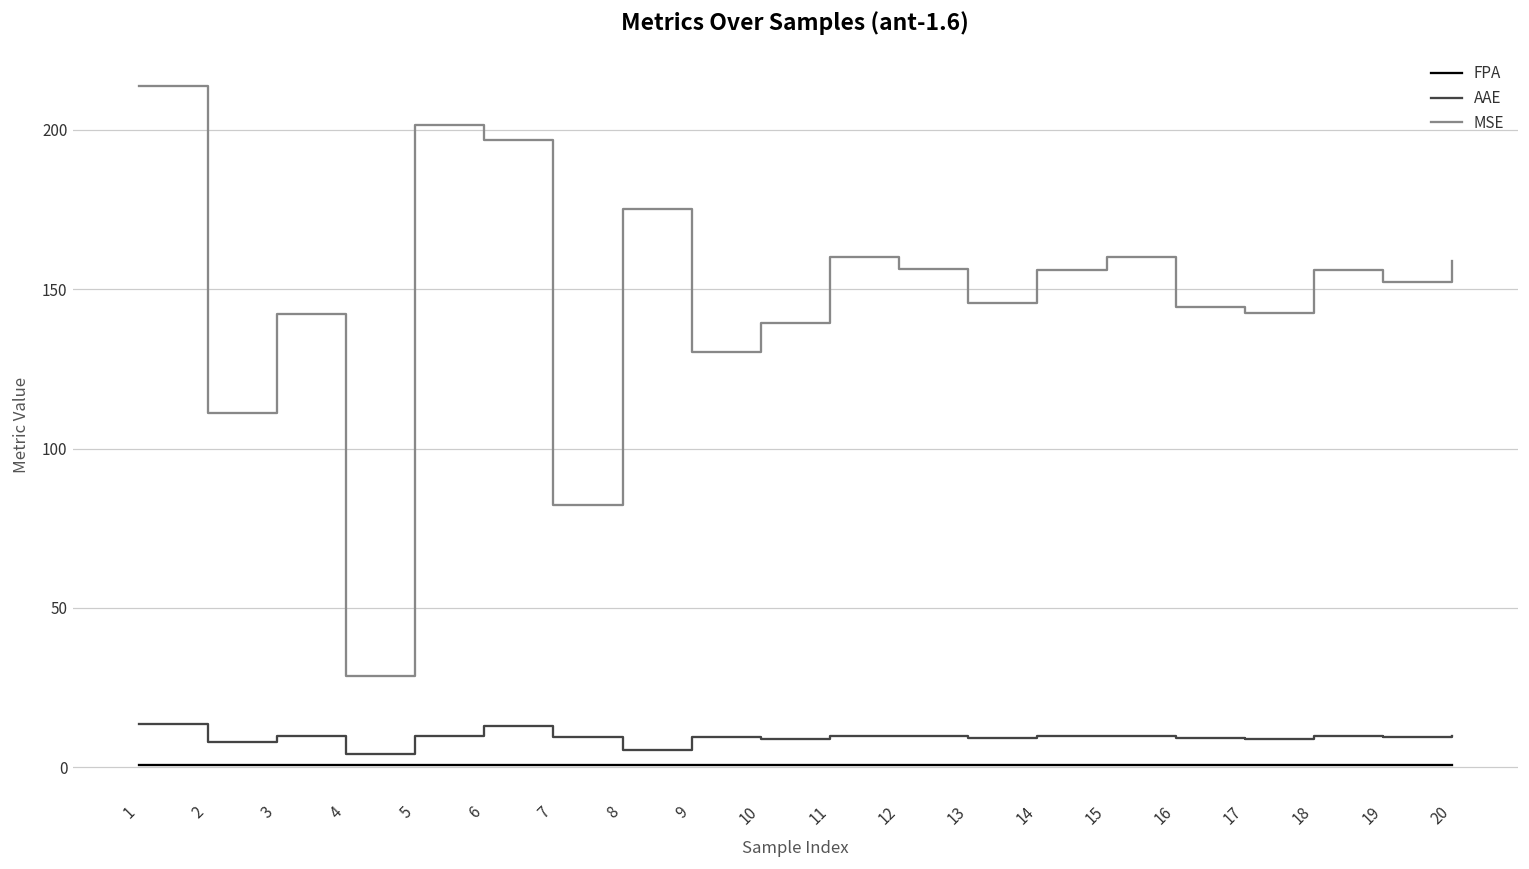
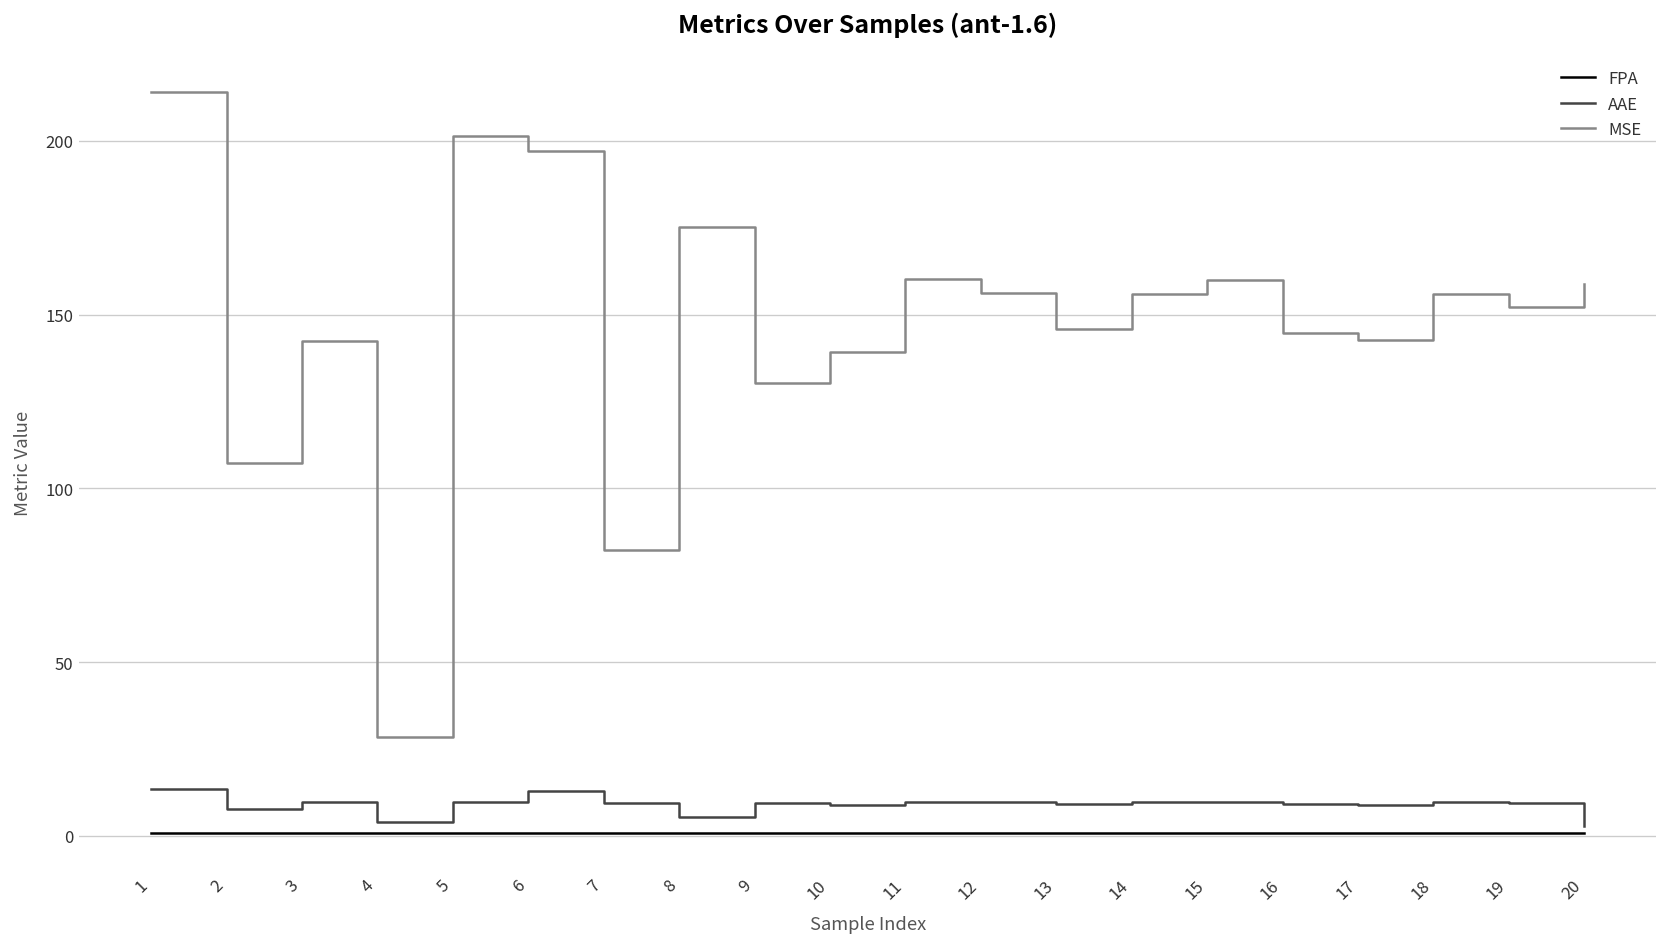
  {
    "FPA": {
      "1": 1,
      "2": 1,
      "3": 1,
      "4": 1,
      "5": 1,
      "6": 1,
      "7": 1,
      "8": 1,
      "9": 1,
      "10": 1,
      "11": 1,
      "12": 1,
      "13": 1,
      "14": 1,
      "15": 1,
      "16": 1,
      "17": 1,
      "18": 1,
      "19": 1,
      "20": 1
    },
    "AAE": {
      "1": 13,
      "2": 8,
      "3": 10,
      "4": 4,
      "5": 10,
      "6": 13,
      "7": 10,
      "8": 5,
      "9": 10,
      "10": 9,
      "11": 10,
      "12": 10,
      "13": 9,
      "14": 10,
      "15": 10,
      "16": 9,
      "17": 9,
      "18": 10,
      "19": 9,
-     "20": 10
+     "20": 3
    },
    "MSE": {
      "1": 214,
-     "2": 111,
+     "2": 107,
      "3": 142,
      "4": 28,
      "5": 201,
      "6": 197,
      "7": 82,
      "8": 175,
      "9": 130,
      "10": 139,
      "11": 160,
      "12": 156,
      "13": 146,
      "14": 156,
      "15": 160,
      "16": 145,
      "17": 143,
      "18": 156,
      "19": 152,
      "20": 159
    }
  }
